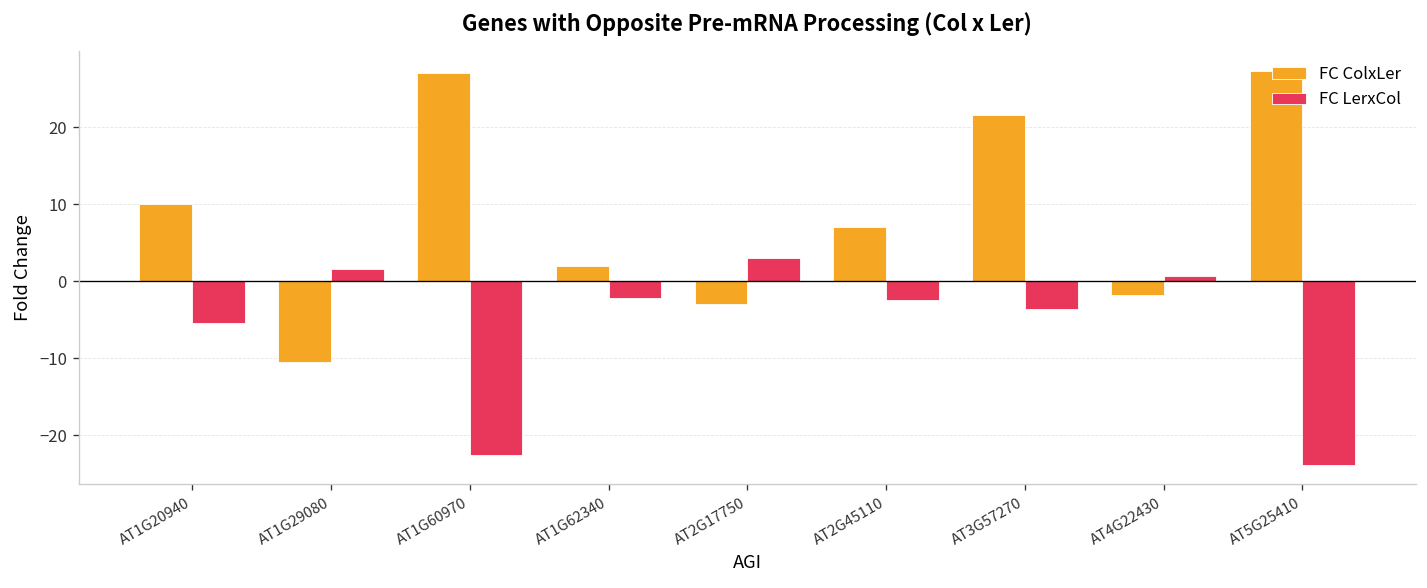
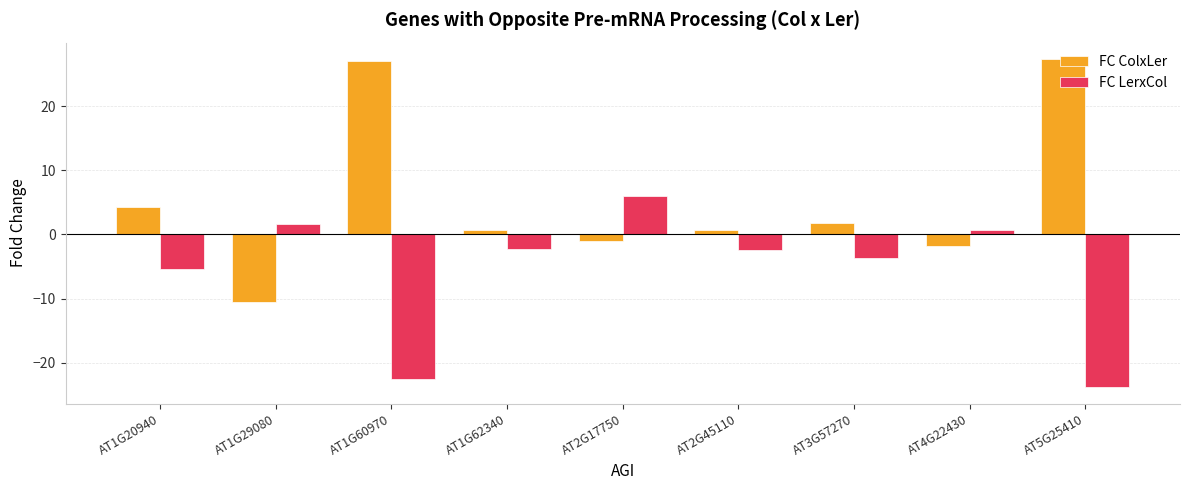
  {
    "FC ColxLer": {
-     "AT1G20940": 10,
+     "AT1G20940": 4,
      "AT1G29080": -10,
      "AT1G60970": 27,
-     "AT1G62340": 2,
-     "AT2G17750": -3,
-     "AT2G45110": 7,
-     "AT3G57270": 22,
+     "AT1G62340": 1,
+     "AT2G17750": -1,
+     "AT2G45110": 1,
+     "AT3G57270": 2,
      "AT4G22430": -2,
      "AT5G25410": 27
    },
    "FC LerxCol": {
      "AT1G20940": -5,
      "AT1G29080": 2,
      "AT1G60970": -22,
      "AT1G62340": -2,
-     "AT2G17750": 3,
+     "AT2G17750": 6,
      "AT2G45110": -2,
      "AT3G57270": -4,
      "AT4G22430": 1,
      "AT5G25410": -24
    }
  }
